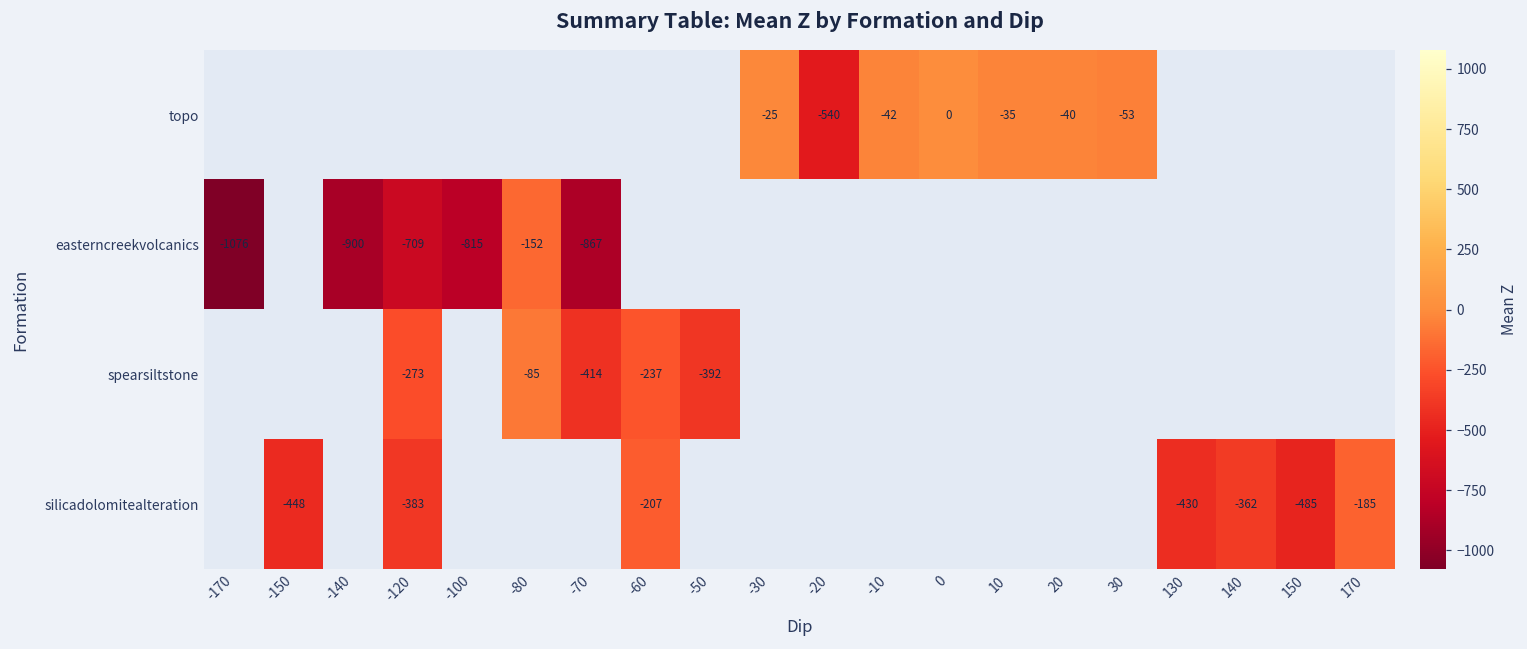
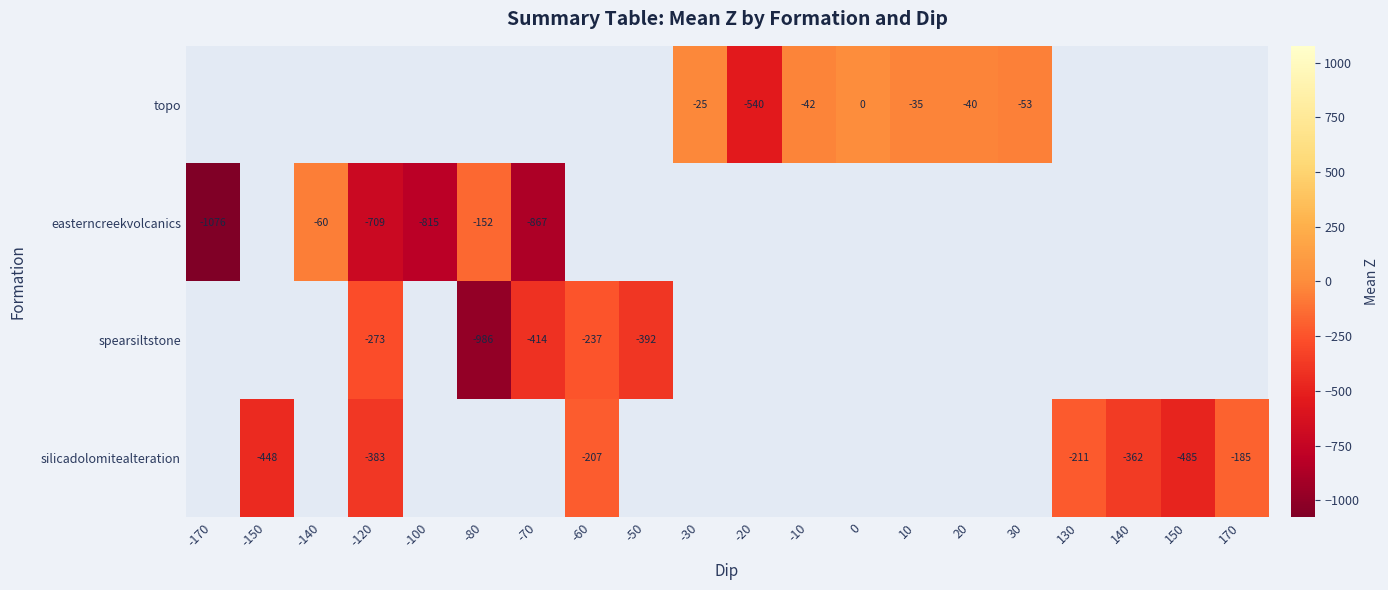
  {
    "topo": {
      "-30": -25,
      "-20": -540,
      "-10": -42,
      "0": 0,
      "10": -35,
      "20": -40,
      "30": -53
    },
    "easterncreekvolcanics": {
      "-170": -1076,
-     "-140": -900,
+     "-140": -60,
      "-120": -709,
      "-100": -815,
      "-80": -152,
      "-70": -867
    },
    "spearsiltstone": {
      "-120": -273,
-     "-80": -85,
+     "-80": -986,
      "-70": -414,
      "-60": -237,
      "-50": -392
    },
    "silicadolomitealteration": {
      "-150": -448,
      "-120": -383,
      "-60": -207,
-     "130": -430,
+     "130": -211,
      "140": -362,
      "150": -485,
      "170": -185
    }
  }
